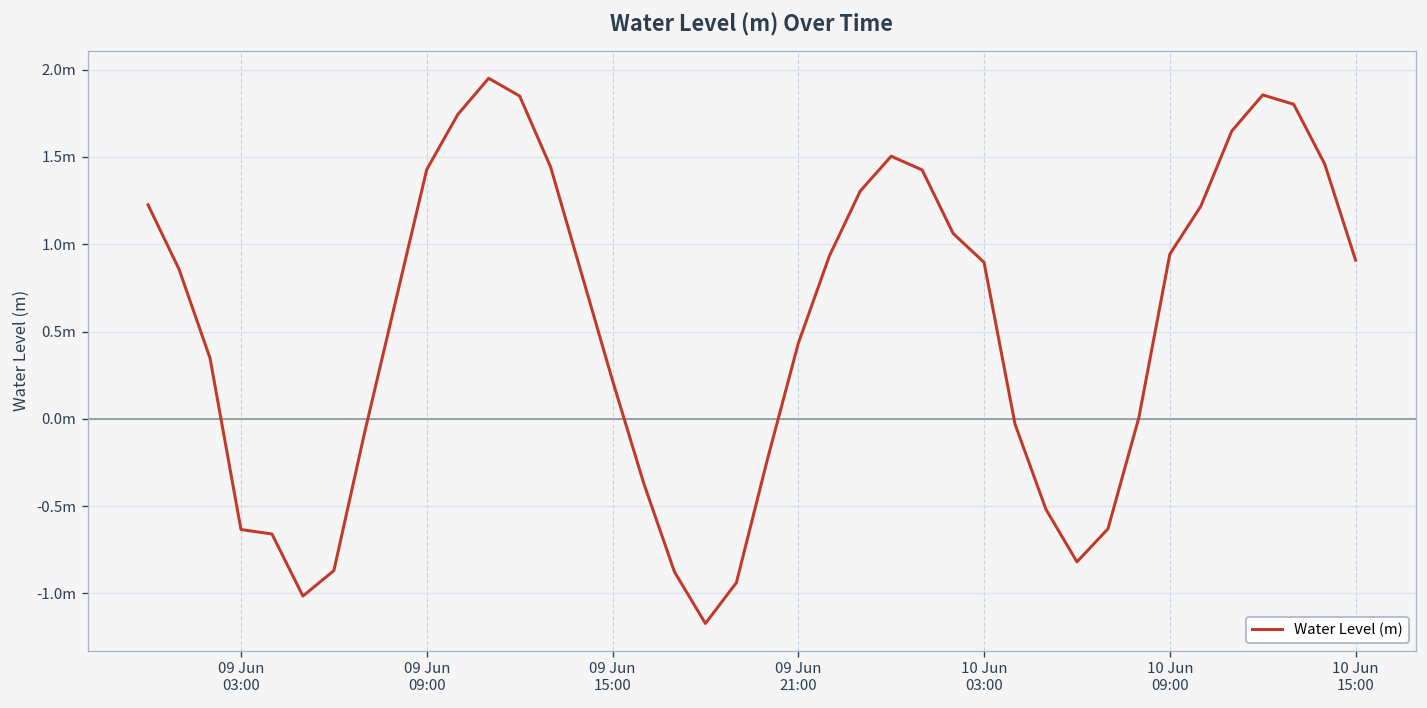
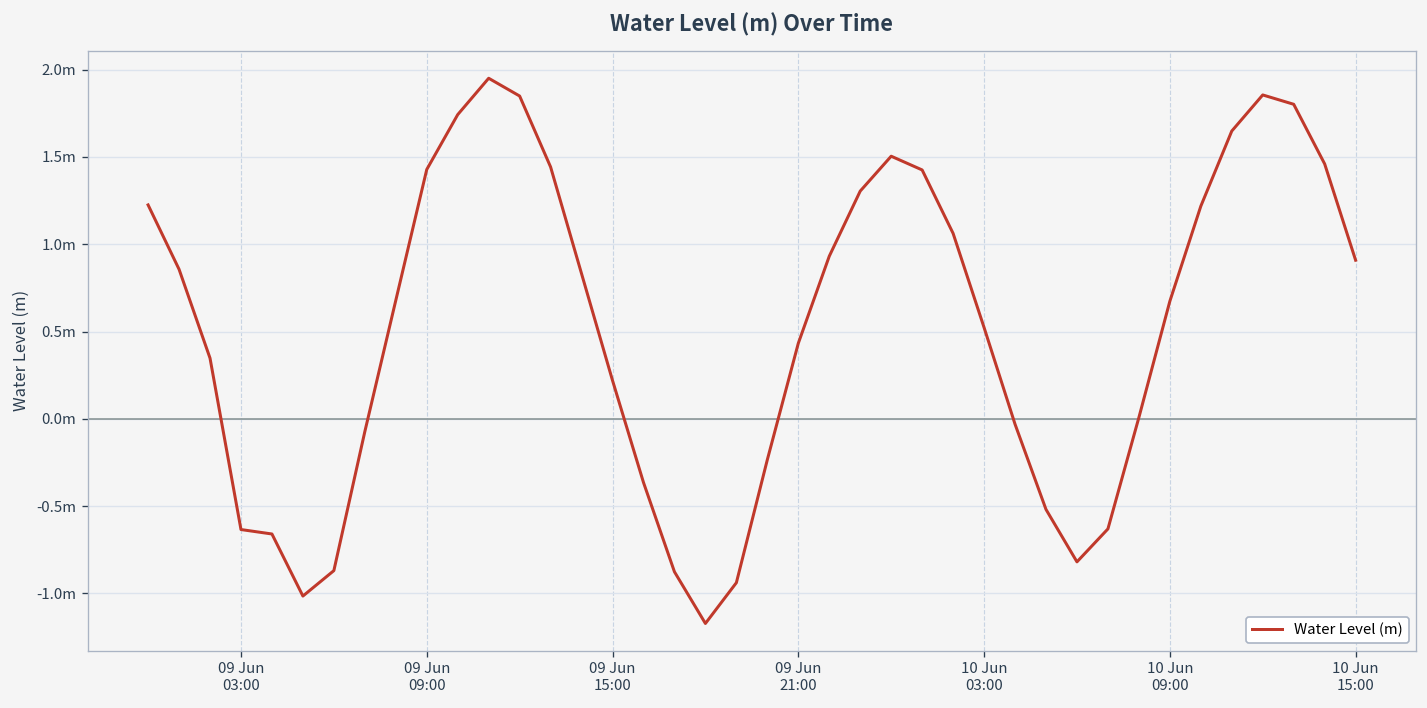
  {
    "09 Jun 03:00": "-0.63m",
    "09 Jun 09:00": "1.43m",
    "09 Jun 15:00": "0.22m",
    "09 Jun 21:00": "0.43m",
-   "10 Jun 03:00": "0.90m",
-   "10 Jun 09:00": "0.94m",
+   "10 Jun 03:00": "0.52m",
+   "10 Jun 09:00": "0.67m",
    "10 Jun 15:00": "0.91m"
  }
